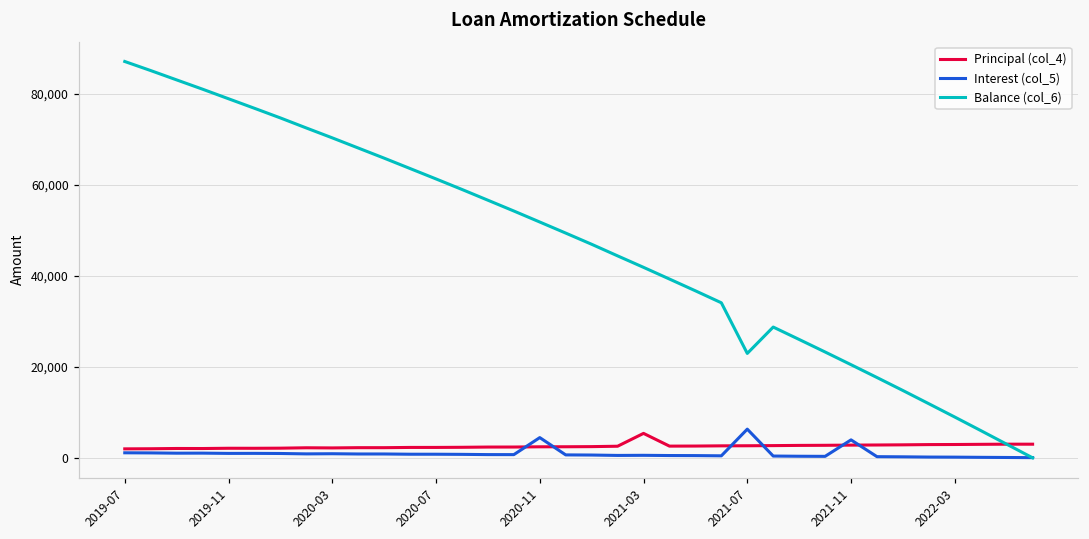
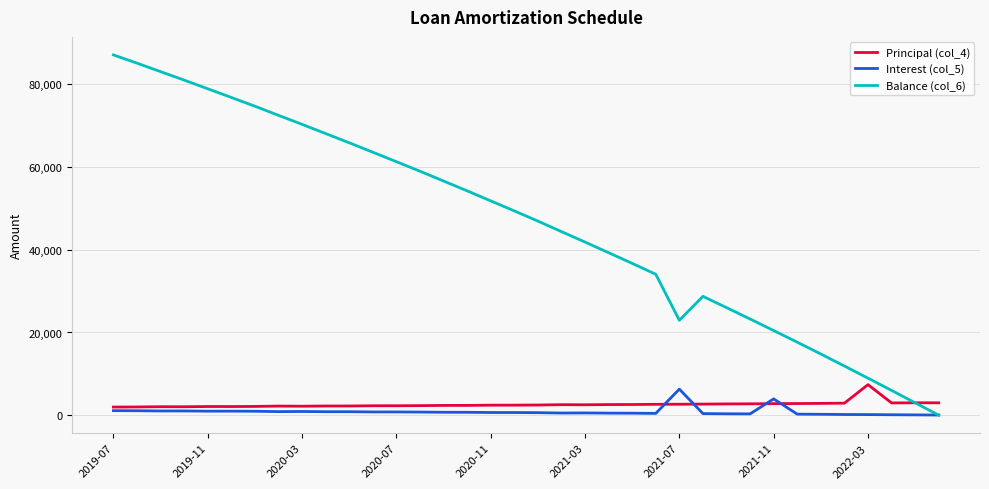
  {
    "Principal (col_4)": {
      "2019-07": "2,000",
      "2019-11": "2,000",
      "2020-03": "2,000",
      "2020-07": "2,000",
      "2020-11": "2,000",
-     "2021-03": "5,000",
+     "2021-03": "3,000",
      "2021-07": "3,000",
      "2021-11": "3,000",
-     "2022-03": "3,000"
+     "2022-03": "7,000"
    },
    "Interest (col_5)": {
      "2019-07": "1,000",
      "2019-11": "1,000",
      "2020-03": "1,000",
      "2020-07": "1,000",
-     "2020-11": "4,000",
+     "2020-11": "1,000",
      "2021-03": "1,000",
      "2021-07": "6,000",
      "2021-11": "4,000",
      "2022-03": "0"
    },
    "Balance (col_6)": {
      "2019-07": "87,000",
      "2019-11": "79,000",
      "2020-03": "70,000",
      "2020-07": "61,000",
      "2020-11": "52,000",
      "2021-03": "42,000",
      "2021-07": "23,000",
      "2021-11": "20,000",
      "2022-03": "9,000"
    }
  }
